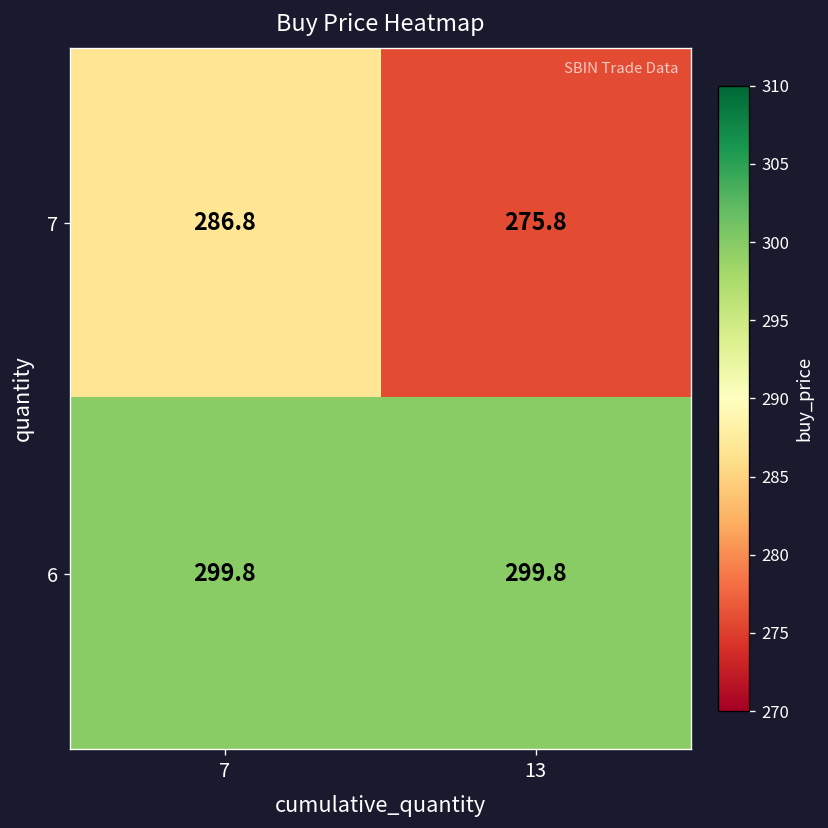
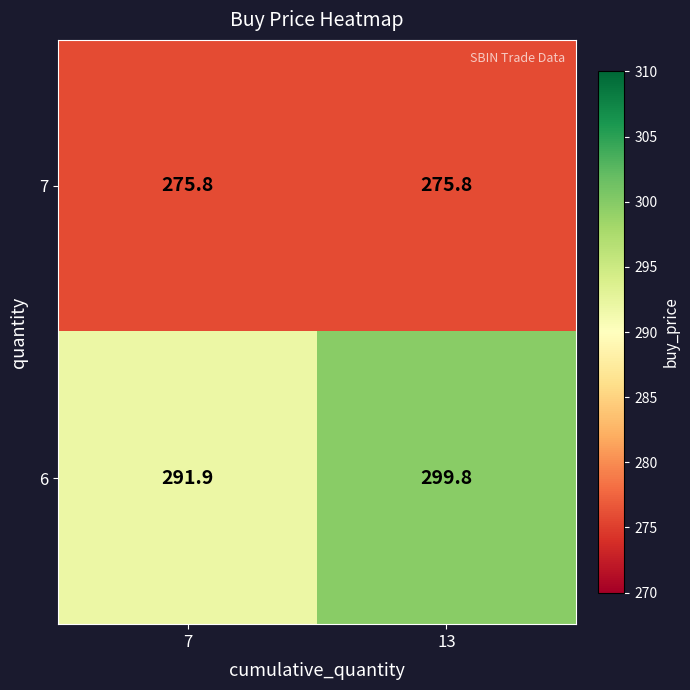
  {
    "7": {
-     "7": 286.8
+     "7": 275.8
    },
    "6": {
-     "7": 299.8,
+     "7": 291.9,
      "13": 299.8
    }
  }
